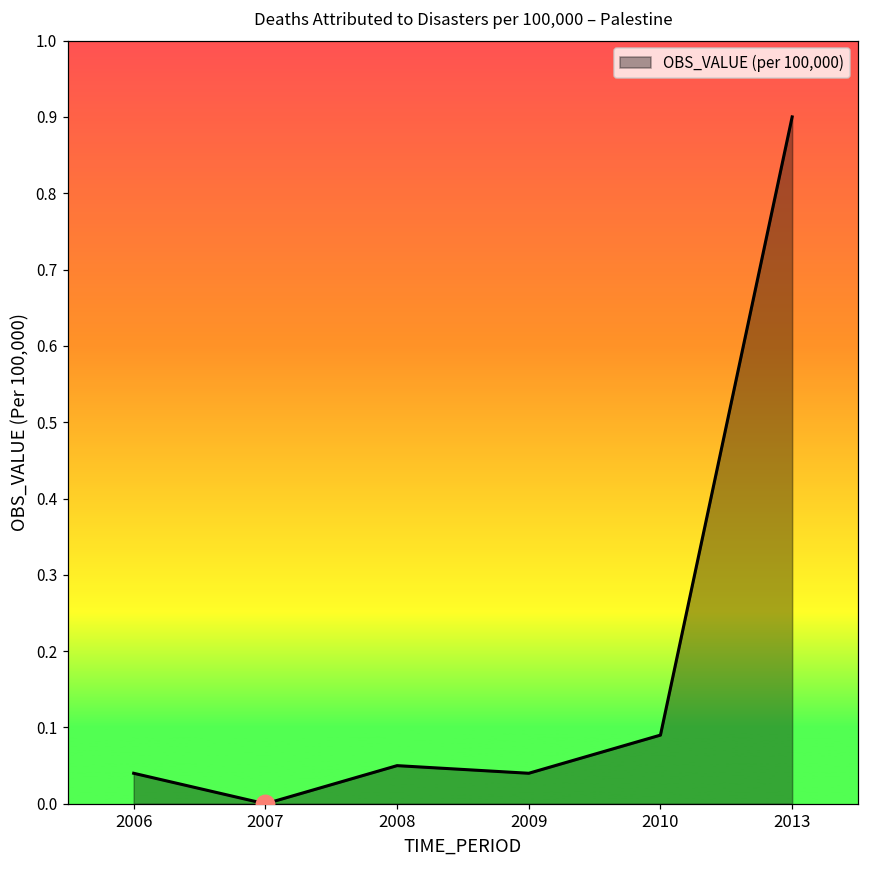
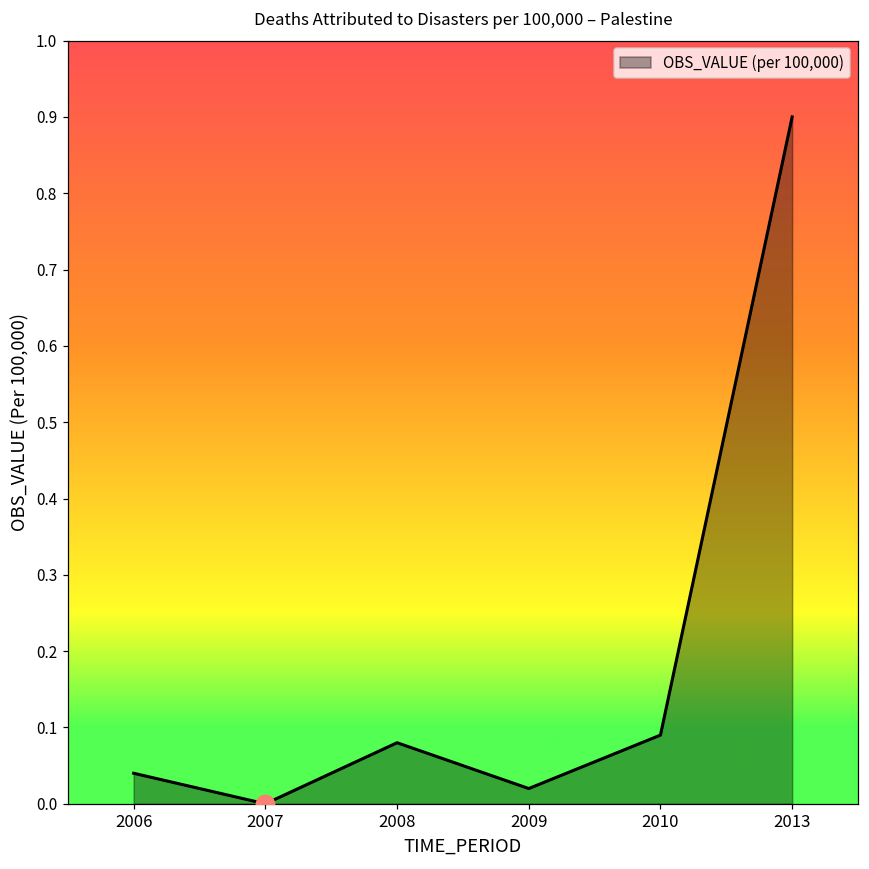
  {
    "OBS_VALUE (per 100,000)": {
      "2006": 0.04,
-     "2008": 0.05,
-     "2009": 0.04,
+     "2008": 0.08,
+     "2009": 0.02,
      "2010": 0.09,
      "2013": 0.90
    }
  }
